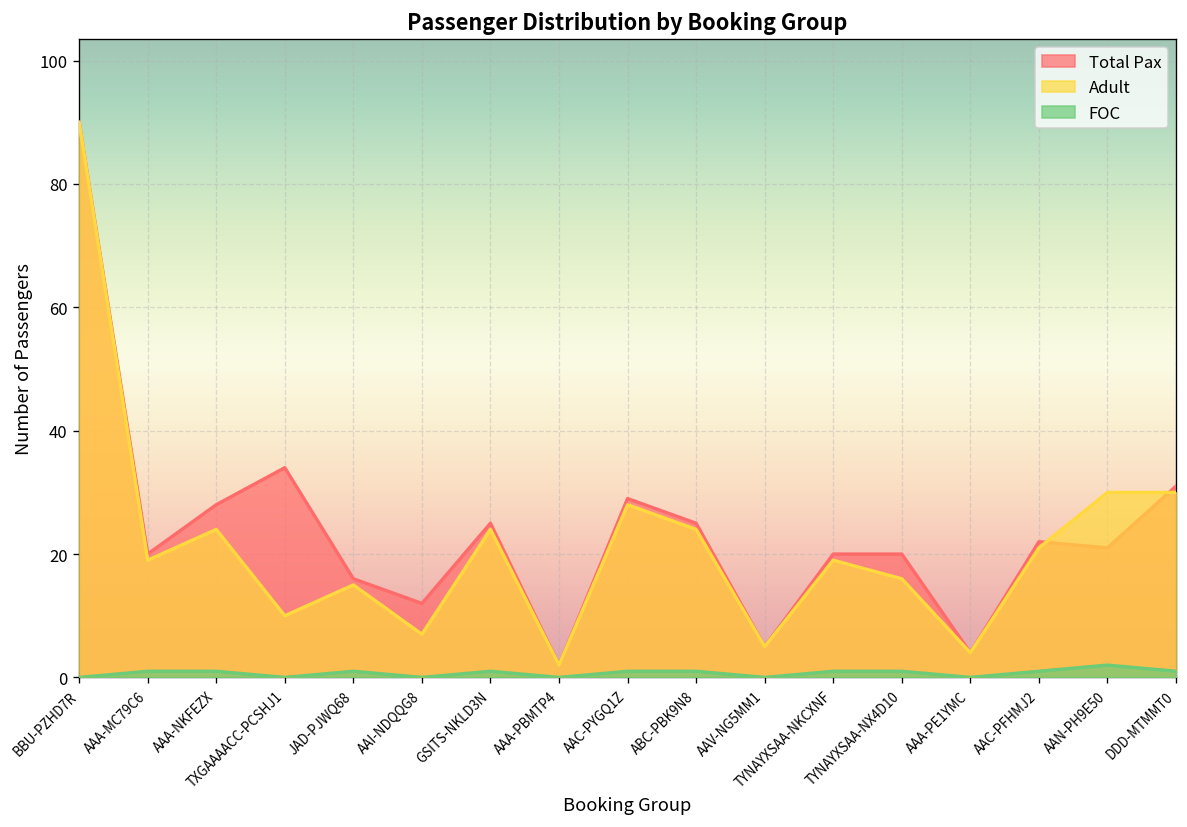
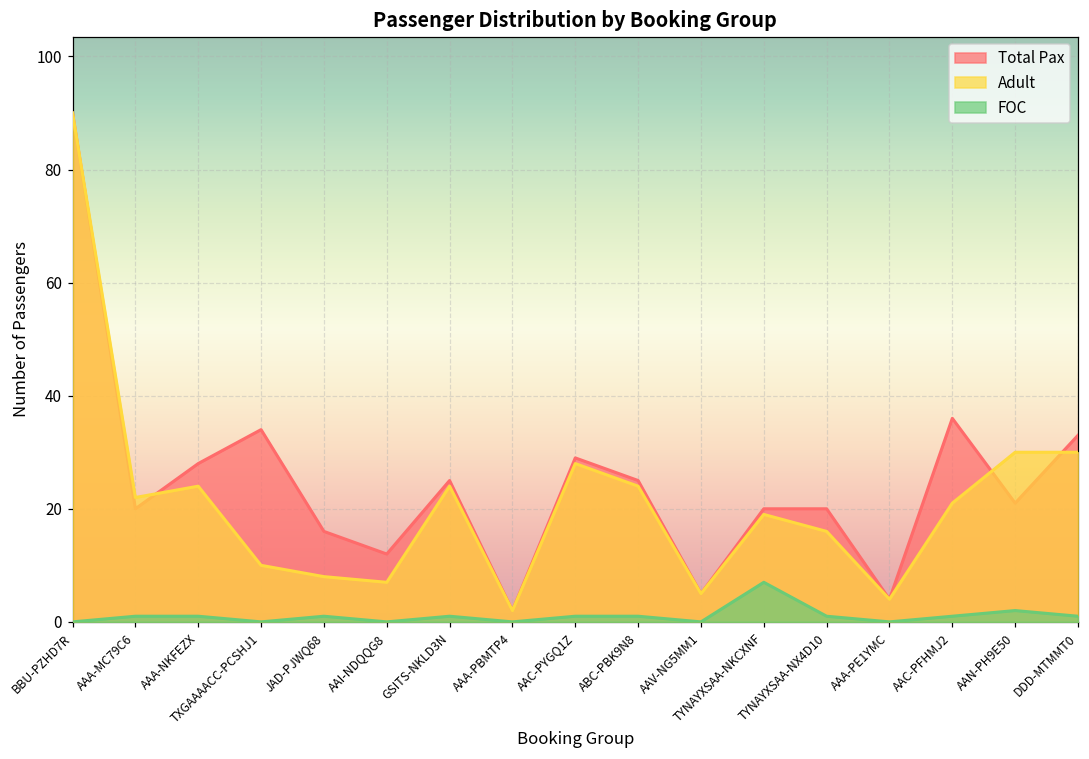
  {
    "Total Pax": {
      "AAA-MC79C6": 20,
      "AAA-NKFEZX": 28,
      "TXGAAAACC-PCSHJ1": 34,
      "JAD-PJWQ68": 16,
      "AAI-NDQQG8": 12,
      "GSITS-NKLD3N": 25,
      "AAC-PYGQ1Z": 29,
      "ABC-PBK9N8": 25,
      "TYNAYXSAA-NKCXNF": 20,
      "TYNAYXSAA-NX4D10": 20,
-     "AAC-PFHMJ2": 22,
+     "AAC-PFHMJ2": 36,
      "AAN-PH9E50": 21,
-     "DDD-MTMMT0": 31
+     "DDD-MTMMT0": 33
    },
    "Adult": {
-     "AAA-MC79C6": 19,
+     "AAA-MC79C6": 22,
      "AAA-NKFEZX": 24,
      "TXGAAAACC-PCSHJ1": 10,
-     "JAD-PJWQ68": 15,
+     "JAD-PJWQ68": 8,
      "AAI-NDQQG8": 7,
      "GSITS-NKLD3N": 24,
      "AAC-PYGQ1Z": 28,
      "ABC-PBK9N8": 24,
      "TYNAYXSAA-NKCXNF": 19,
      "TYNAYXSAA-NX4D10": 16,
      "AAC-PFHMJ2": 21,
      "AAN-PH9E50": 30,
      "DDD-MTMMT0": 30
    },
    "FOC": {
      "BBU-PZHD7R": 0,
      "AAA-MC79C6": 1,
      "AAA-NKFEZX": 1,
      "TXGAAAACC-PCSHJ1": 0,
      "JAD-PJWQ68": 1,
      "AAI-NDQQG8": 0,
      "GSITS-NKLD3N": 1,
      "AAA-PBMTP4": 0,
      "AAC-PYGQ1Z": 1,
      "ABC-PBK9N8": 1,
      "AAV-NG5MM1": 0,
-     "TYNAYXSAA-NKCXNF": 1,
+     "TYNAYXSAA-NKCXNF": 7,
      "TYNAYXSAA-NX4D10": 1,
      "AAA-PE1YMC": 0,
      "AAC-PFHMJ2": 1,
      "AAN-PH9E50": 2,
      "DDD-MTMMT0": 1
    }
  }
